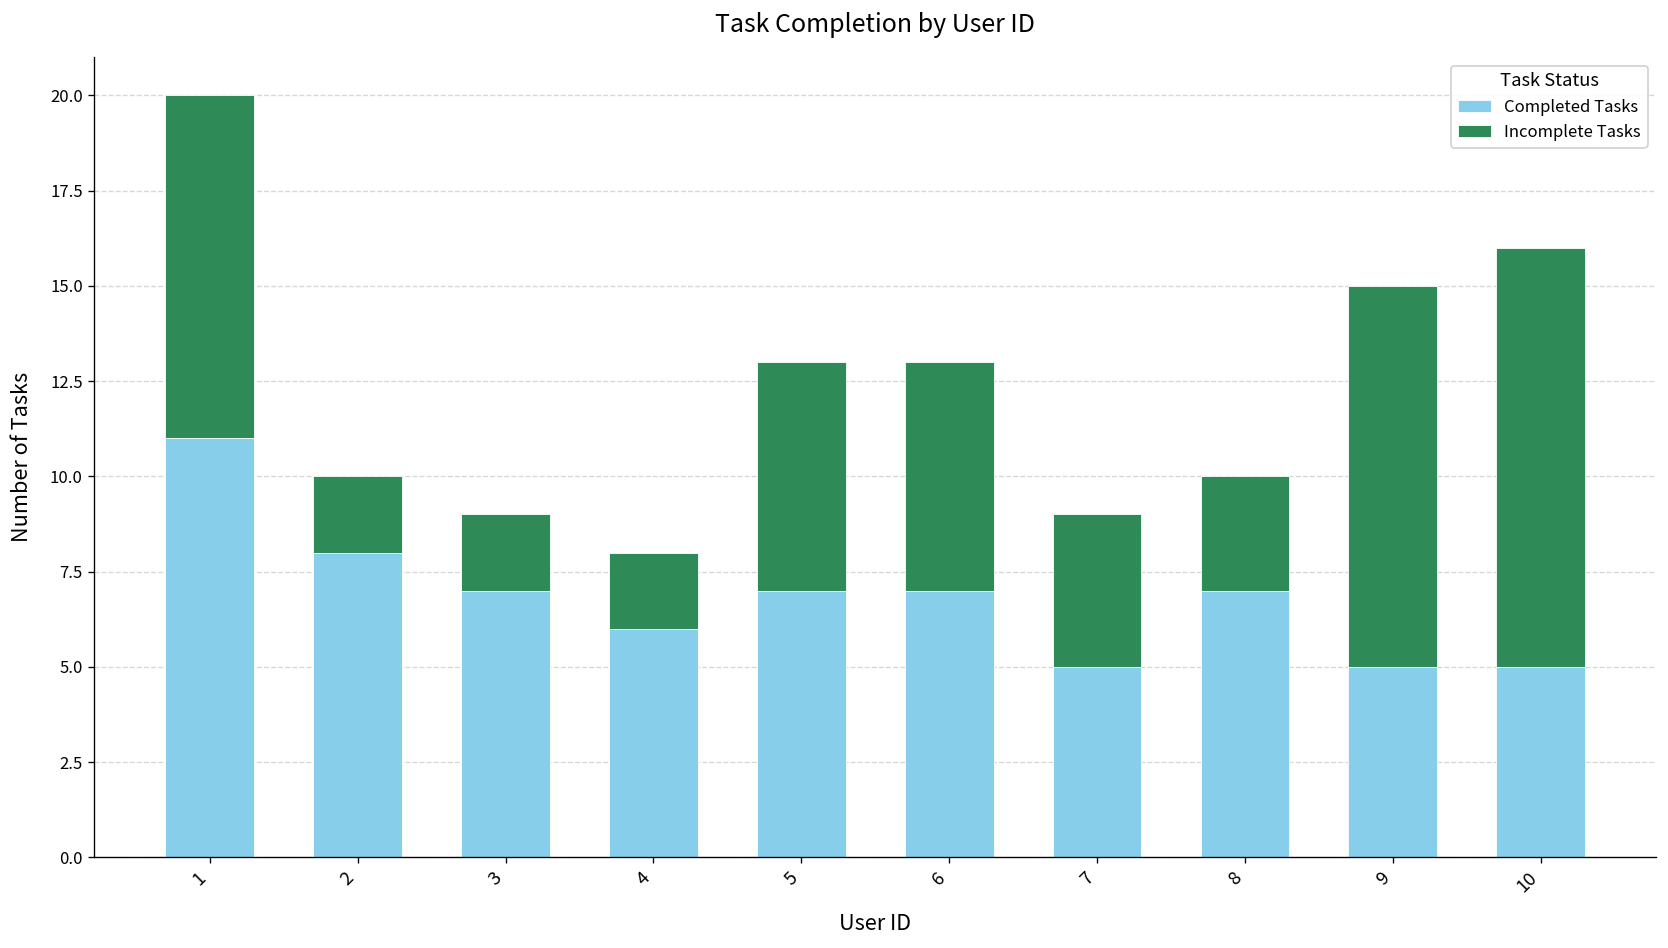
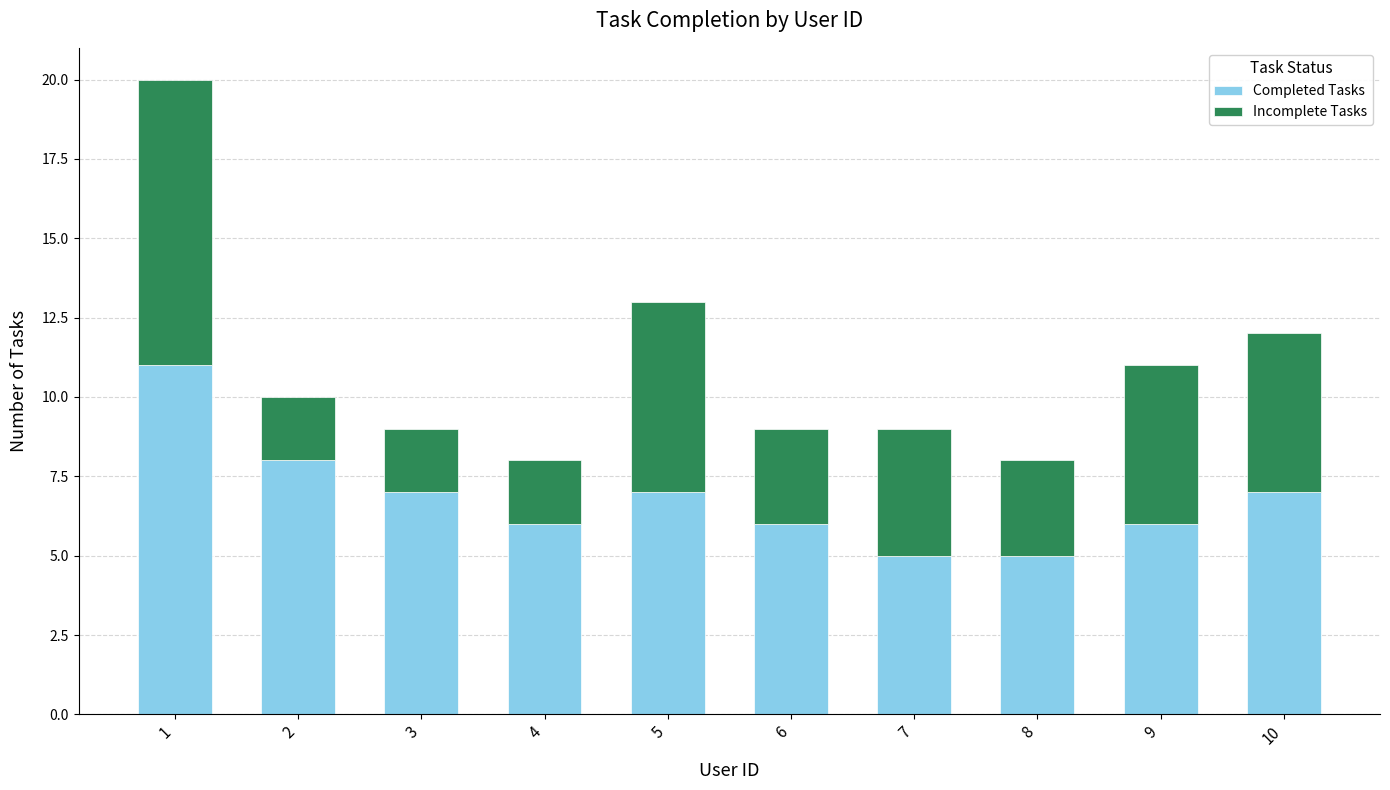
  {
    "Completed Tasks": {
      "1": 11,
      "2": 8,
      "3": 7,
      "4": 6,
      "5": 7,
-     "6": 7,
+     "6": 6,
      "7": 5,
-     "8": 7,
-     "9": 5,
-     "10": 5
+     "8": 5,
+     "9": 6,
+     "10": 7
    },
    "Incomplete Tasks": {
      "1": 9,
      "2": 2,
      "3": 2,
      "4": 2,
      "5": 6,
-     "6": 6,
+     "6": 3,
      "7": 4,
      "8": 3,
-     "9": 10,
-     "10": 11
+     "9": 5,
+     "10": 5
    }
  }
